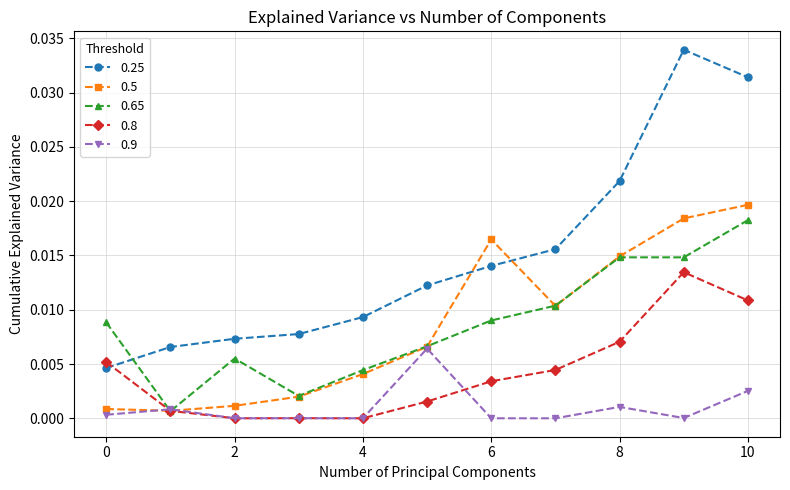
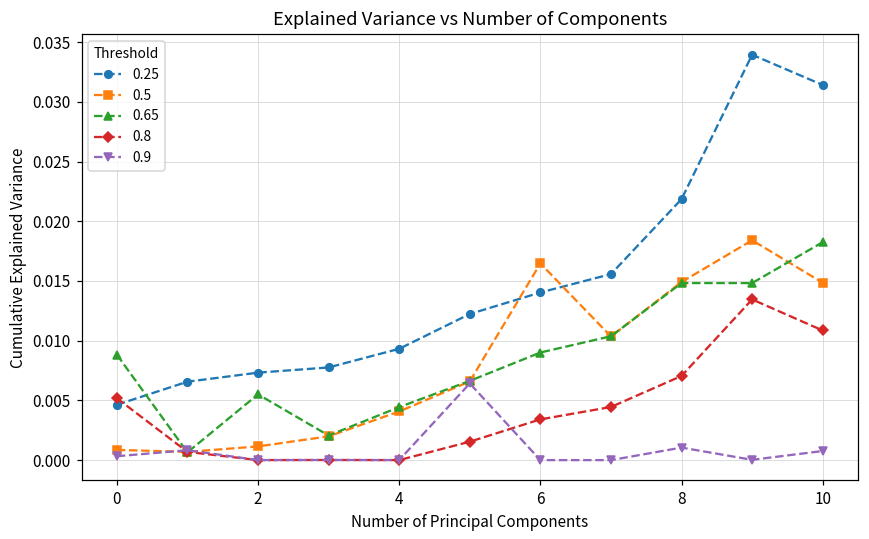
  {
    "0.25": {
      "0": 0.0046,
      "2": 0.0073,
      "4": 0.0093,
      "6": 0.0140,
      "8": 0.0219,
      "10": 0.0314
    },
    "0.5": {
      "0": 0.0009,
      "2": 0.0012,
      "4": 0.0041,
      "6": 0.0165,
-     "10": 0.0197
+     "10": 0.0149
    },
    "0.65": {
      "0": 0.0088,
      "2": 0.0055,
      "4": 0.0044,
      "6": 0.0090,
      "10": 0.0183
    },
    "0.8": {
      "0": 0.0052,
      "6": 0.0034,
      "8": 0.0071,
      "10": 0.0109
    },
    "0.9": {
      "0": 0.0003,
      "6": 0.0000,
      "8": 0.0011,
-     "10": 0.0025
+     "10": 0.0008
    }
  }
